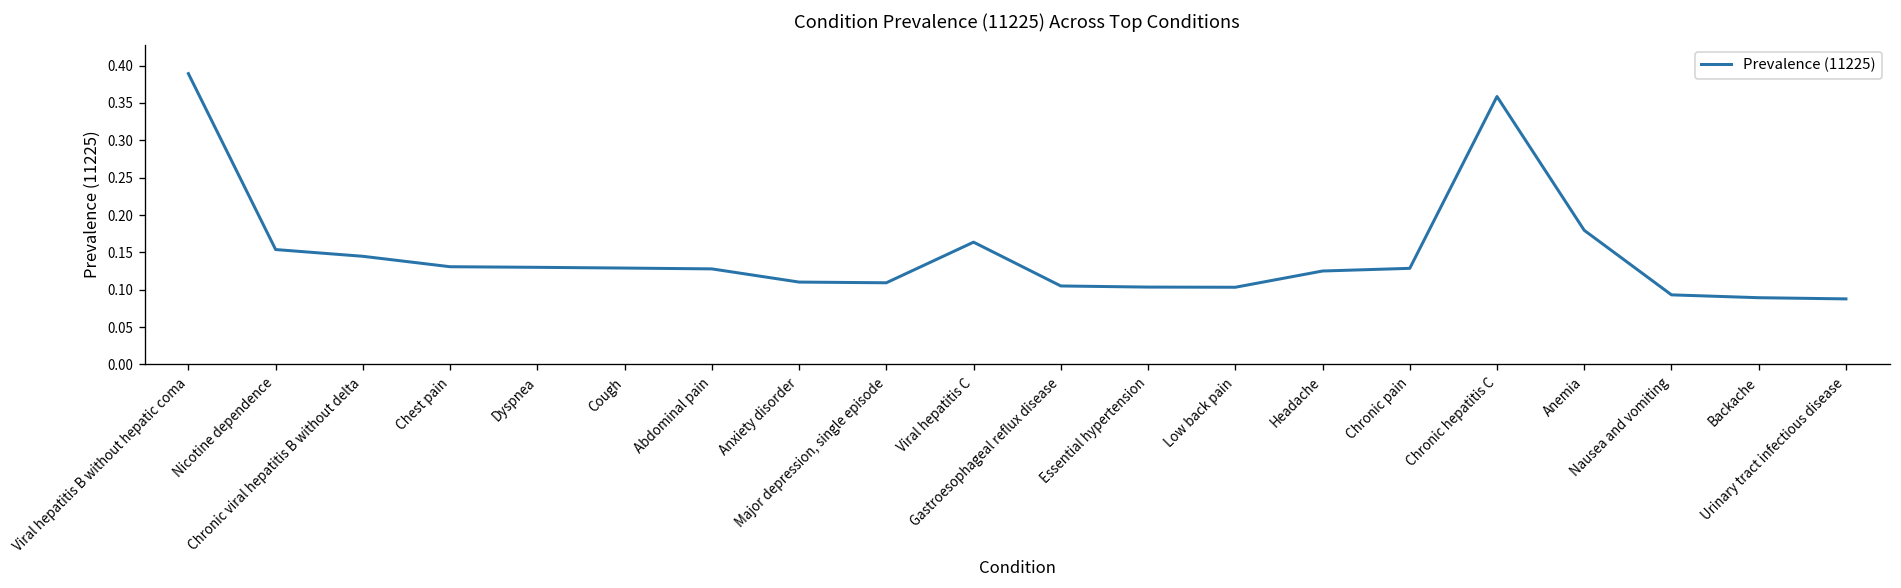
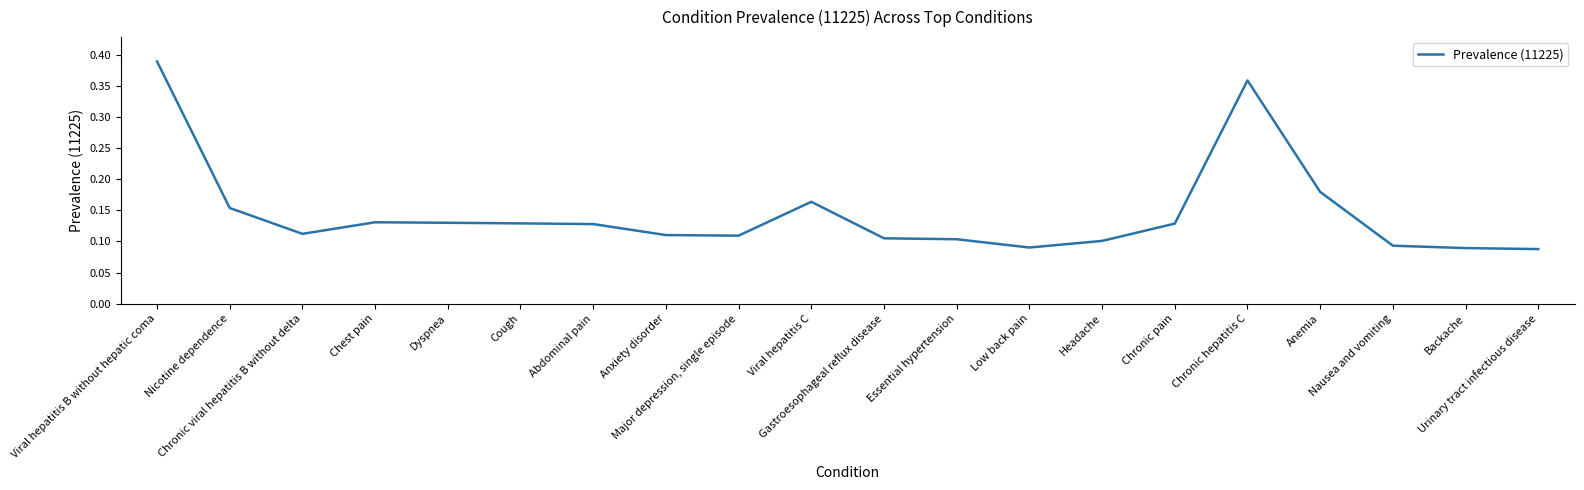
  {
    "Viral hepatitis B without hepatic coma": 0.39,
    "Nicotine dependence": 0.15,
-   "Chronic viral hepatitis B without delta": 0.14,
+   "Chronic viral hepatitis B without delta": 0.11,
    "Chest pain": 0.13,
    "Dyspnea": 0.13,
    "Cough": 0.13,
    "Abdominal pain": 0.13,
    "Anxiety disorder": 0.11,
    "Major depression, single episode": 0.11,
    "Viral hepatitis C": 0.16,
    "Gastroesophageal reflux disease": 0.11,
    "Essential hypertension": 0.10,
-   "Low back pain": 0.10,
-   "Headache": 0.13,
+   "Low back pain": 0.09,
+   "Headache": 0.10,
    "Chronic pain": 0.13,
    "Chronic hepatitis C": 0.36,
    "Anemia": 0.18,
    "Nausea and vomiting": 0.09,
    "Backache": 0.09,
    "Urinary tract infectious disease": 0.09
  }
